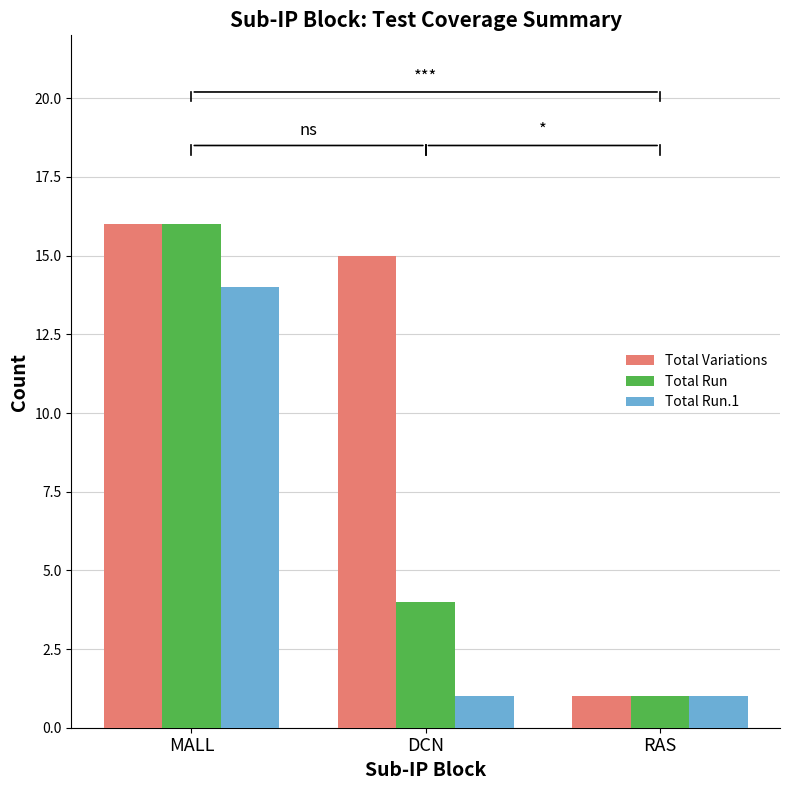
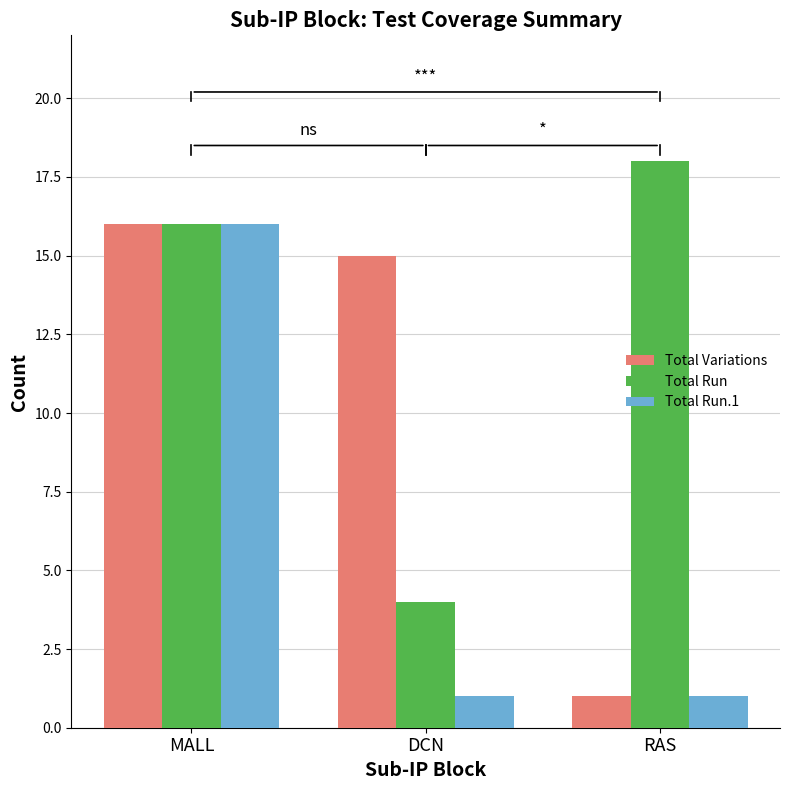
  {
    "Total Variations": {
      "MALL": 16,
      "DCN": 15,
      "RAS": 1
    },
    "Total Run": {
      "MALL": 16,
      "DCN": 4,
-     "RAS": 1
+     "RAS": 18
    },
    "Total Run.1": {
-     "MALL": 14,
+     "MALL": 16,
      "DCN": 1,
      "RAS": 1
    }
  }
